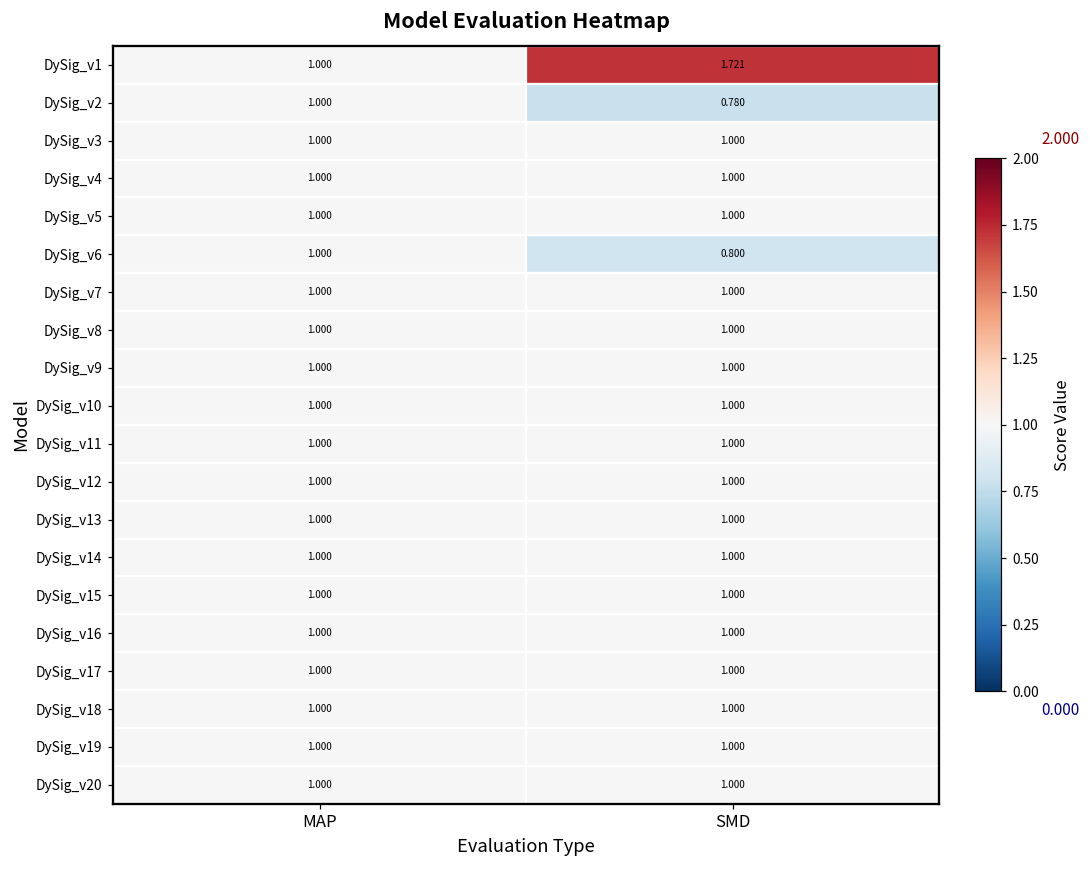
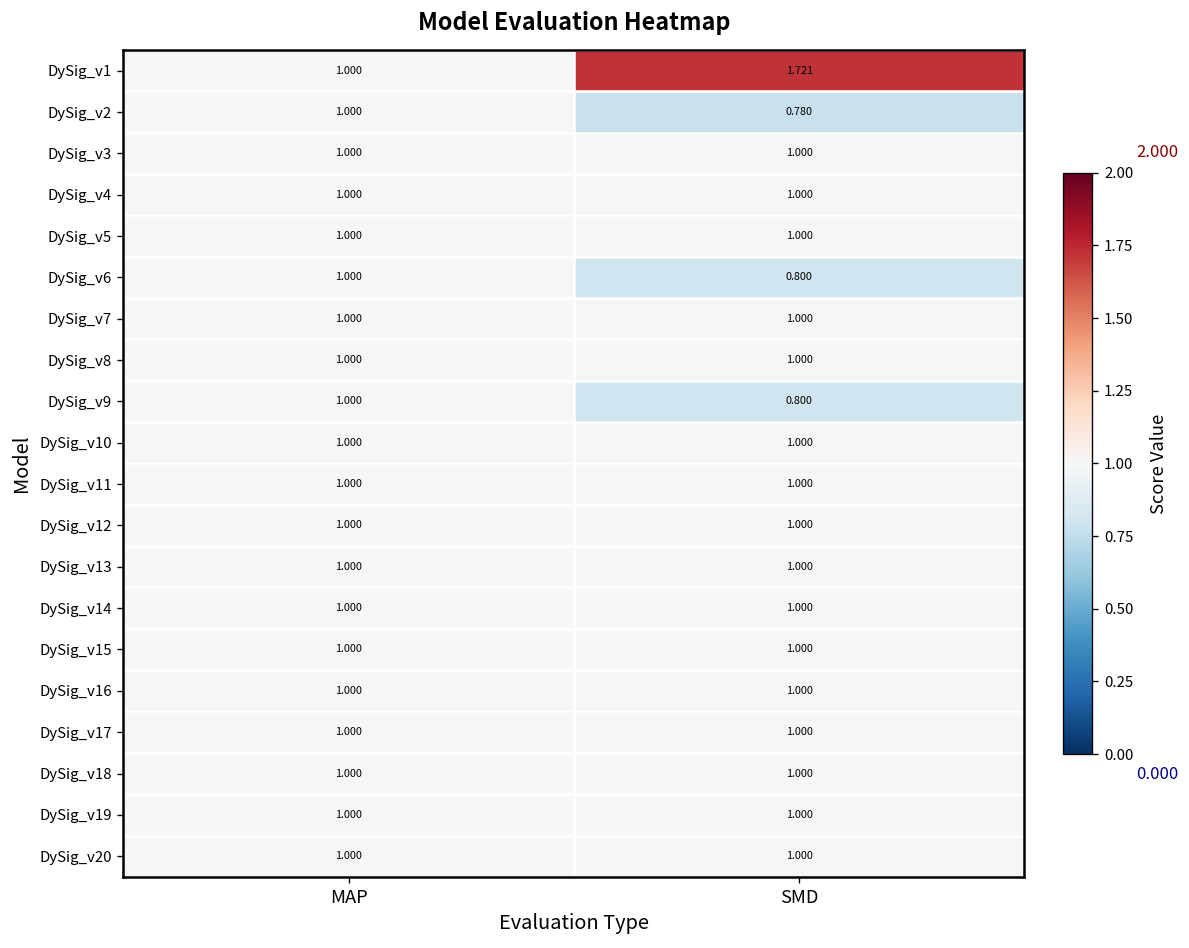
  {
    "DySig_v1": {
      "MAP": 1.000,
      "SMD": 1.721
    },
    "DySig_v2": {
      "MAP": 1.000,
      "SMD": 0.780
    },
    "DySig_v3": {
      "MAP": 1.000,
      "SMD": 1.000
    },
    "DySig_v4": {
      "MAP": 1.000,
      "SMD": 1.000
    },
    "DySig_v5": {
      "MAP": 1.000,
      "SMD": 1.000
    },
    "DySig_v6": {
      "MAP": 1.000,
      "SMD": 0.800
    },
    "DySig_v7": {
      "MAP": 1.000,
      "SMD": 1.000
    },
    "DySig_v8": {
      "MAP": 1.000,
      "SMD": 1.000
    },
    "DySig_v9": {
      "MAP": 1.000,
-     "SMD": 1.000
+     "SMD": 0.800
    },
    "DySig_v10": {
      "MAP": 1.000,
      "SMD": 1.000
    },
    "DySig_v11": {
      "MAP": 1.000,
      "SMD": 1.000
    },
    "DySig_v12": {
      "MAP": 1.000,
      "SMD": 1.000
    },
    "DySig_v13": {
      "MAP": 1.000,
      "SMD": 1.000
    },
    "DySig_v14": {
      "MAP": 1.000,
      "SMD": 1.000
    },
    "DySig_v15": {
      "MAP": 1.000,
      "SMD": 1.000
    },
    "DySig_v16": {
      "MAP": 1.000,
      "SMD": 1.000
    },
    "DySig_v17": {
      "MAP": 1.000,
      "SMD": 1.000
    },
    "DySig_v18": {
      "MAP": 1.000,
      "SMD": 1.000
    },
    "DySig_v19": {
      "MAP": 1.000,
      "SMD": 1.000
    },
    "DySig_v20": {
      "MAP": 1.000,
      "SMD": 1.000
    }
  }
